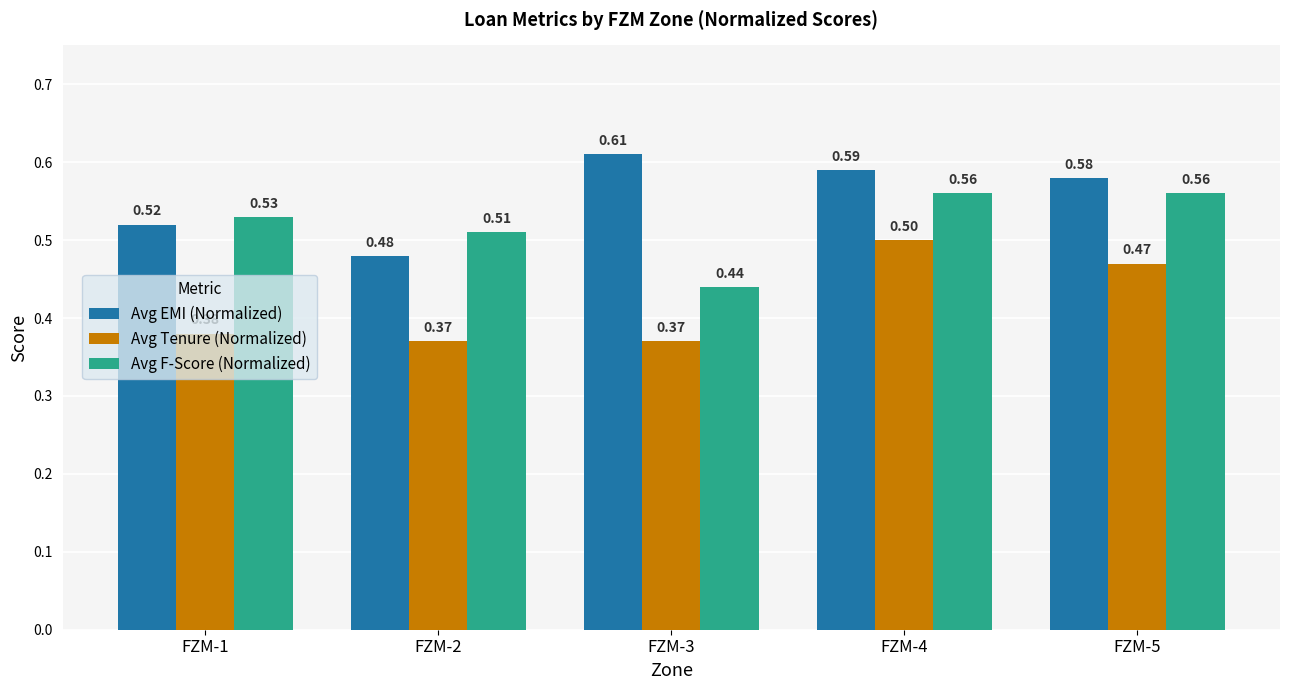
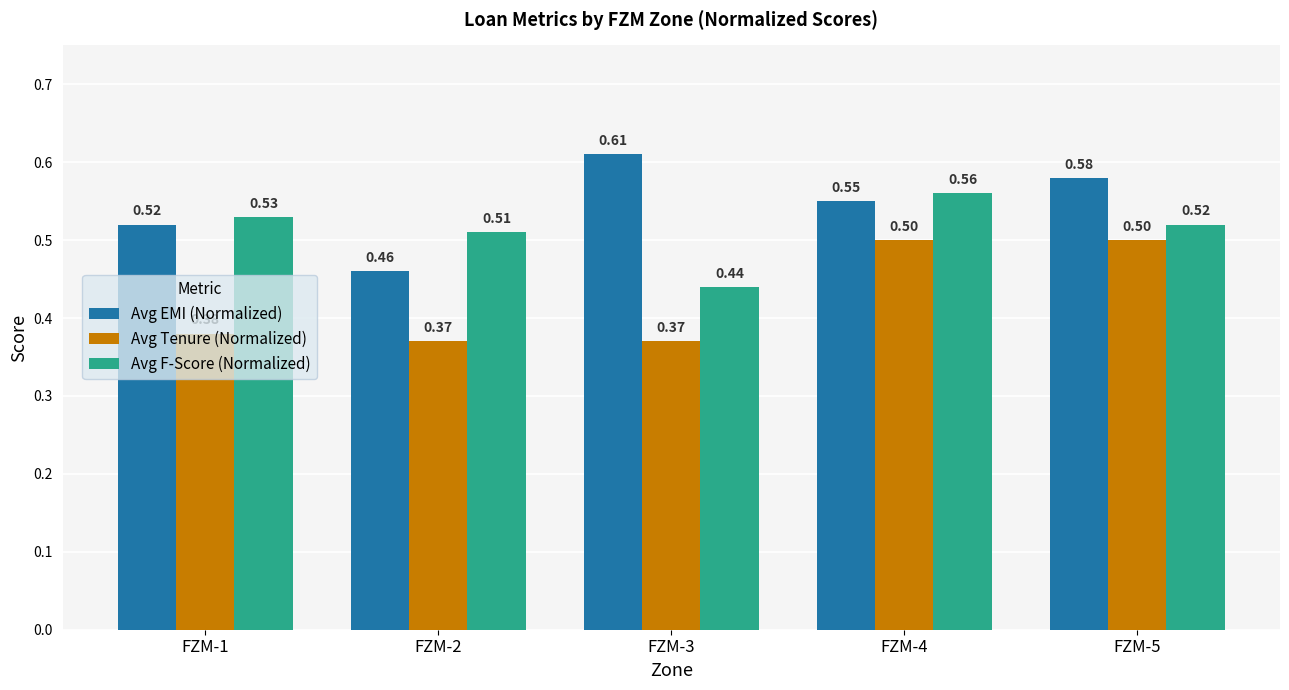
  {
    "Avg EMI (Normalized)": {
      "FZM-1": 0.52,
-     "FZM-2": 0.48,
+     "FZM-2": 0.46,
      "FZM-3": 0.61,
-     "FZM-4": 0.59,
+     "FZM-4": 0.55,
      "FZM-5": 0.58
    },
    "Avg Tenure (Normalized)": {
      "FZM-2": 0.37,
      "FZM-3": 0.37,
      "FZM-4": 0.50,
-     "FZM-5": 0.47
+     "FZM-5": 0.50
    },
    "Avg F-Score (Normalized)": {
      "FZM-1": 0.53,
      "FZM-2": 0.51,
      "FZM-3": 0.44,
      "FZM-4": 0.56,
-     "FZM-5": 0.56
+     "FZM-5": 0.52
    }
  }
